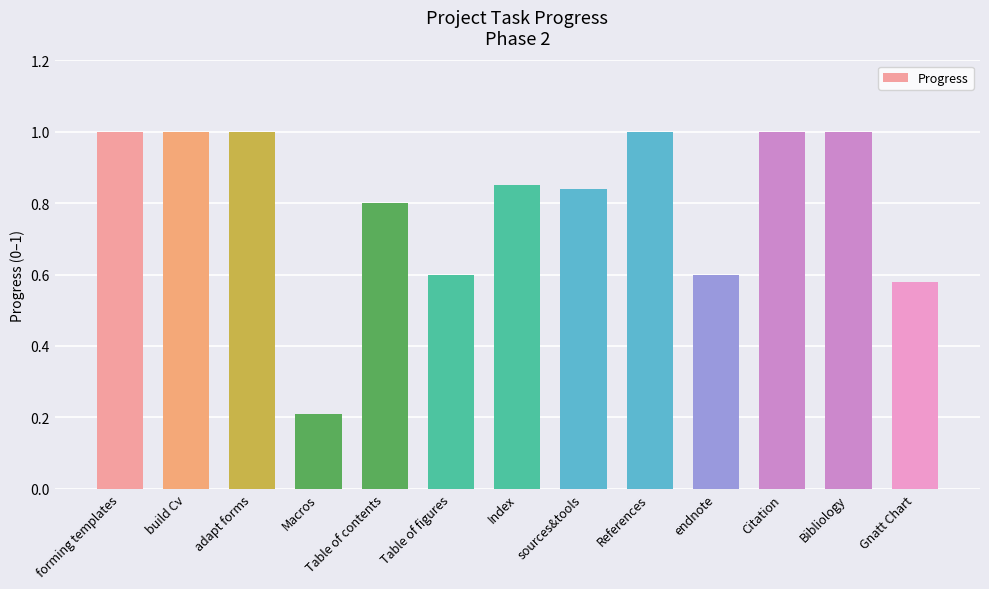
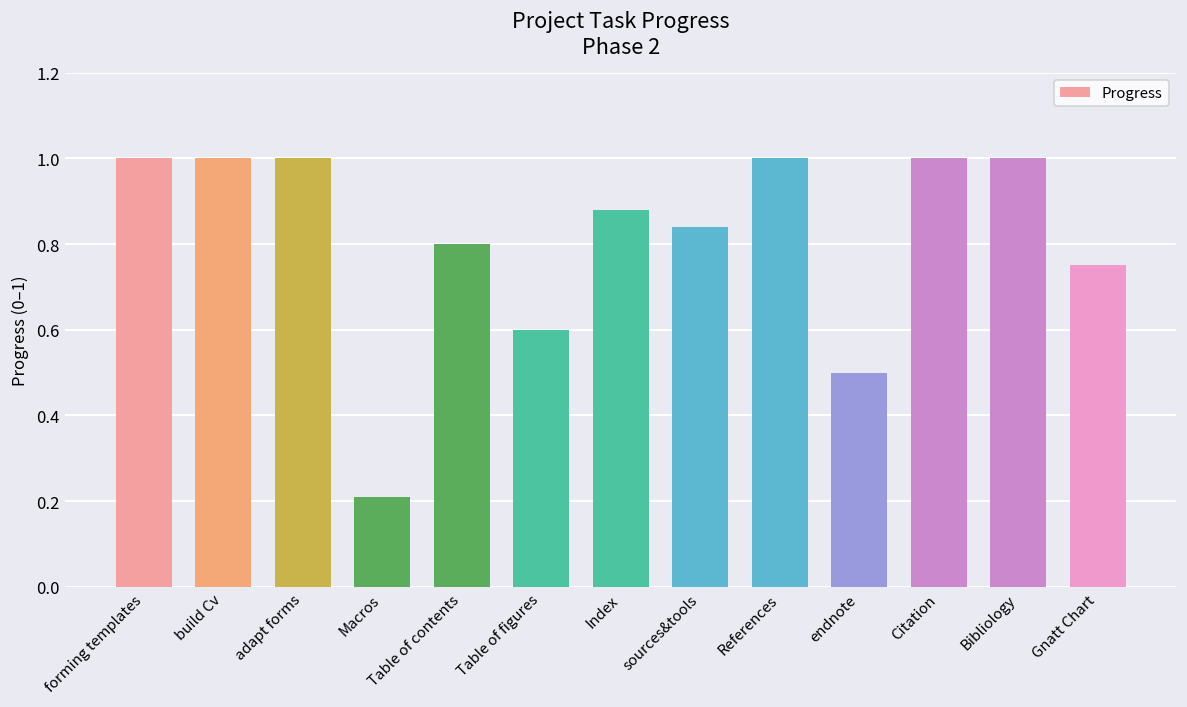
  {
    "forming templates": 1.00,
    "build Cv": 1.00,
    "adapt forms": 1.00,
    "Macros": 0.21,
    "Table of contents": 0.80,
    "Table of figures": 0.60,
-   "Index": 0.85,
+   "Index": 0.88,
    "sources&tools": 0.84,
    "References": 1.00,
-   "endnote": 0.6,
+   "endnote": 0.5,
    "Citation": 1.00,
    "Bibliology": 1.00,
-   "Gnatt Chart": 0.58
+   "Gnatt Chart": 0.75
  }
